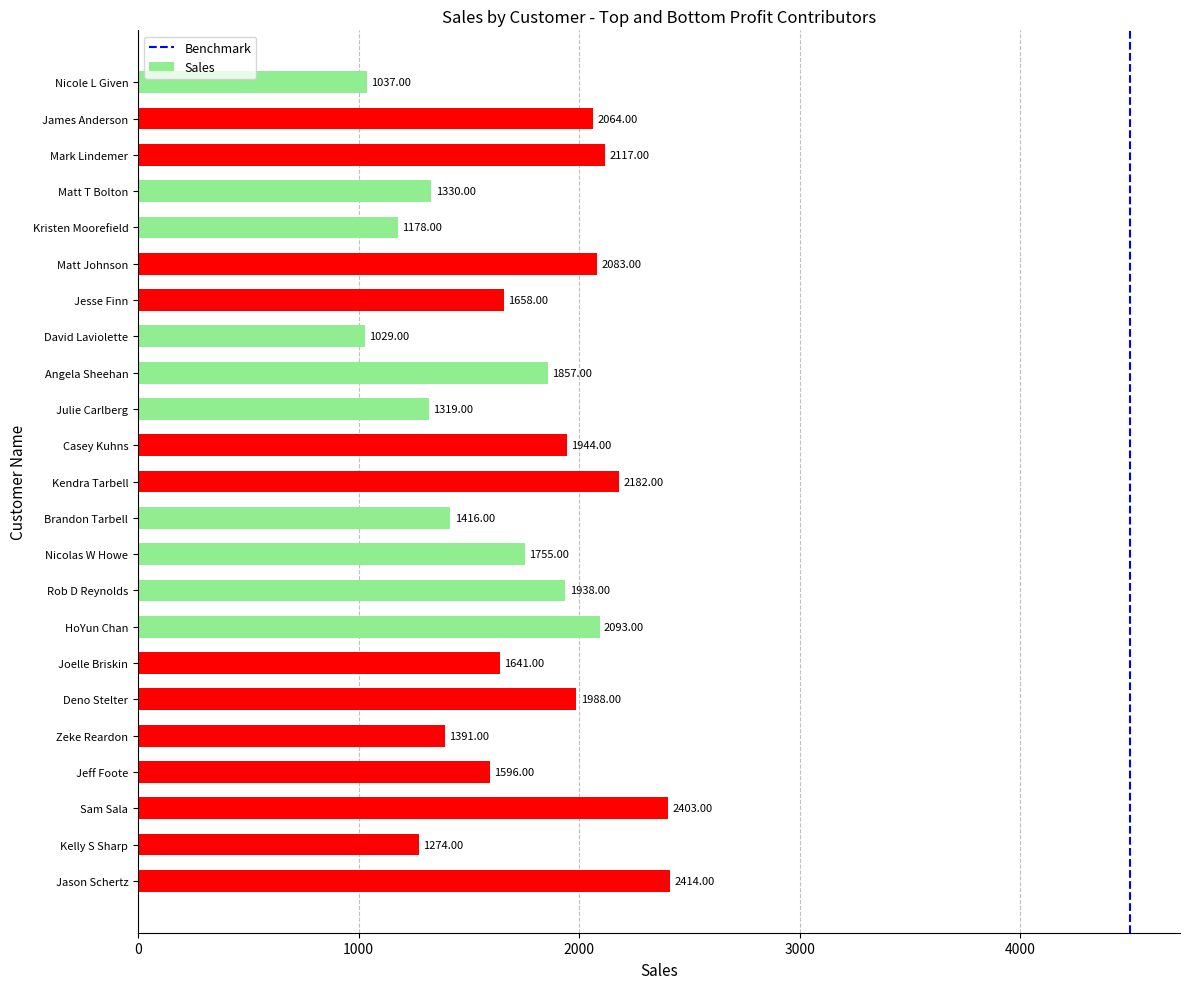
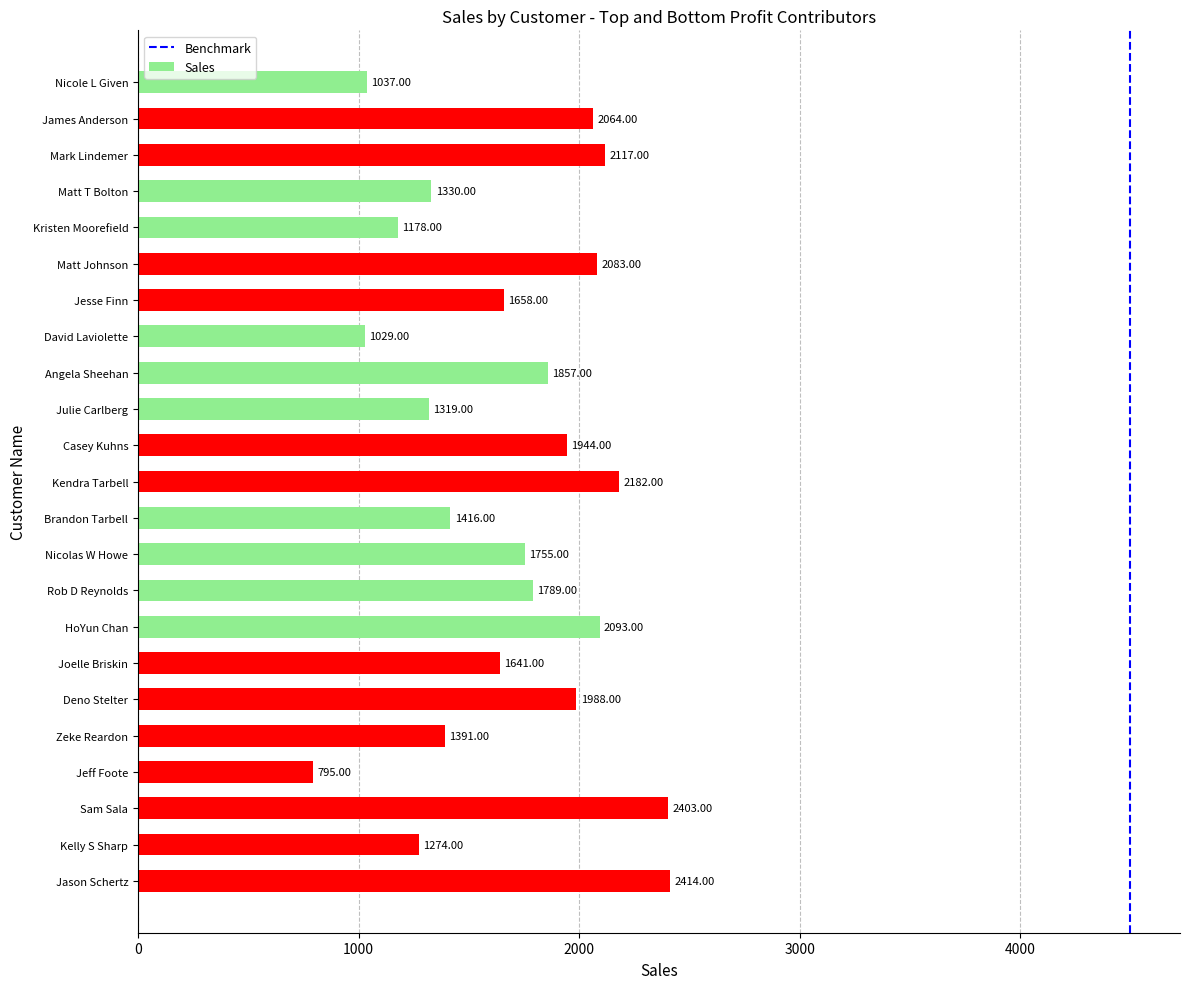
  {
    "Nicole L Given": 1037.00,
    "James Anderson": 2064.00,
    "Mark Lindemer": 2117.00,
    "Matt T Bolton": 1330.00,
    "Kristen Moorefield": 1178.00,
    "Matt Johnson": 2083.00,
    "Jesse Finn": 1658.00,
    "David Laviolette": 1029.00,
    "Angela Sheehan": 1857.00,
    "Julie Carlberg": 1319.00,
    "Casey Kuhns": 1944.00,
    "Kendra Tarbell": 2182.00,
    "Brandon Tarbell": 1416.00,
    "Nicolas W Howe": 1755.00,
-   "Rob D Reynolds": 1938.00,
+   "Rob D Reynolds": 1789.00,
    "HoYun Chan": 2093.00,
    "Joelle Briskin": 1641.00,
    "Deno Stelter": 1988.00,
    "Zeke Reardon": 1391.00,
-   "Jeff Foote": 1596.00,
+   "Jeff Foote": 795.00,
    "Sam Sala": 2403.00,
    "Kelly S Sharp": 1274.00,
    "Jason Schertz": 2414.00
  }
